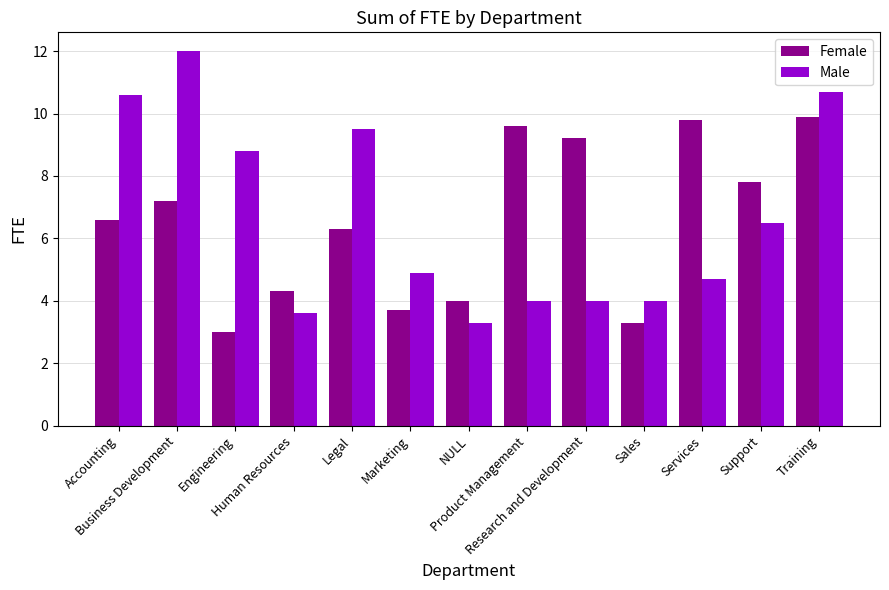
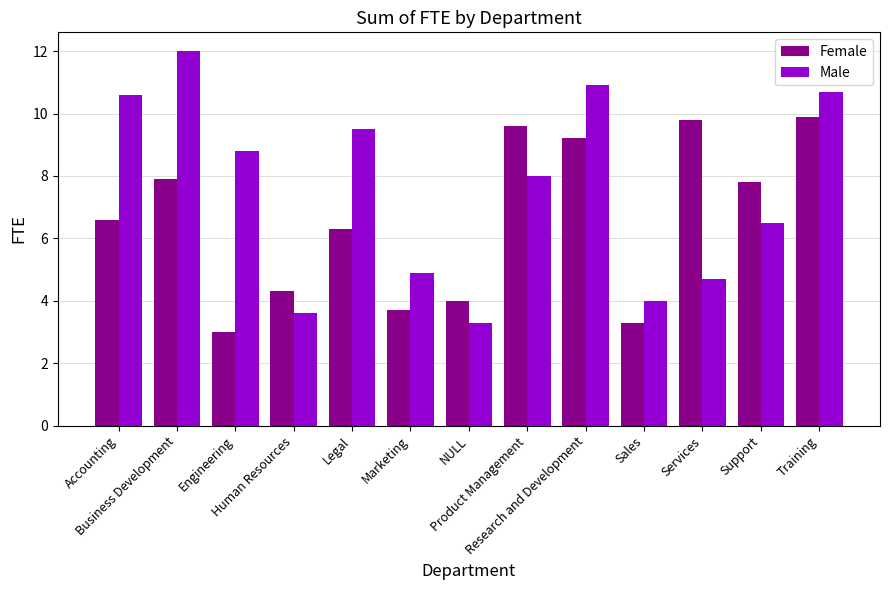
  {
    "Female": {
      "Accounting": 6.6,
-     "Business Development": 7.2,
+     "Business Development": 7.9,
      "Engineering": 3.0,
      "Human Resources": 4.3,
      "Legal": 6.3,
      "Marketing": 3.7,
      "NULL": 4.0,
      "Product Management": 9.6,
      "Research and Development": 9.2,
      "Sales": 3.3,
      "Services": 9.8,
      "Support": 7.8,
      "Training": 9.9
    },
    "Male": {
      "Accounting": 10.6,
      "Business Development": 12.0,
      "Engineering": 8.8,
      "Human Resources": 3.6,
      "Legal": 9.5,
      "Marketing": 4.9,
      "NULL": 3.3,
-     "Product Management": 4,
-     "Research and Development": 4.0,
+     "Product Management": 8,
+     "Research and Development": 10.9,
      "Sales": 4.0,
      "Services": 4.7,
      "Support": 6.5,
      "Training": 10.7
    }
  }
